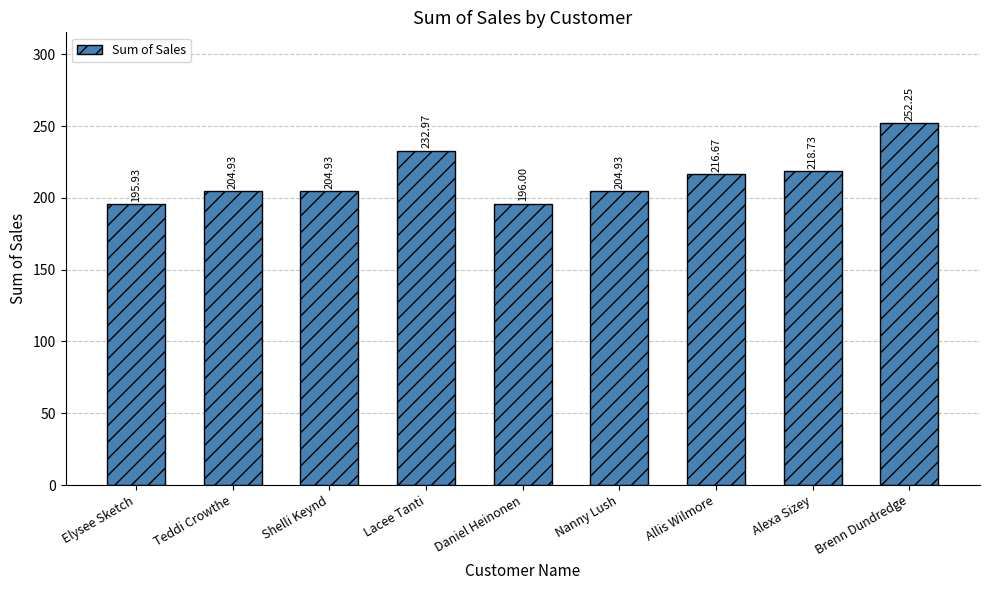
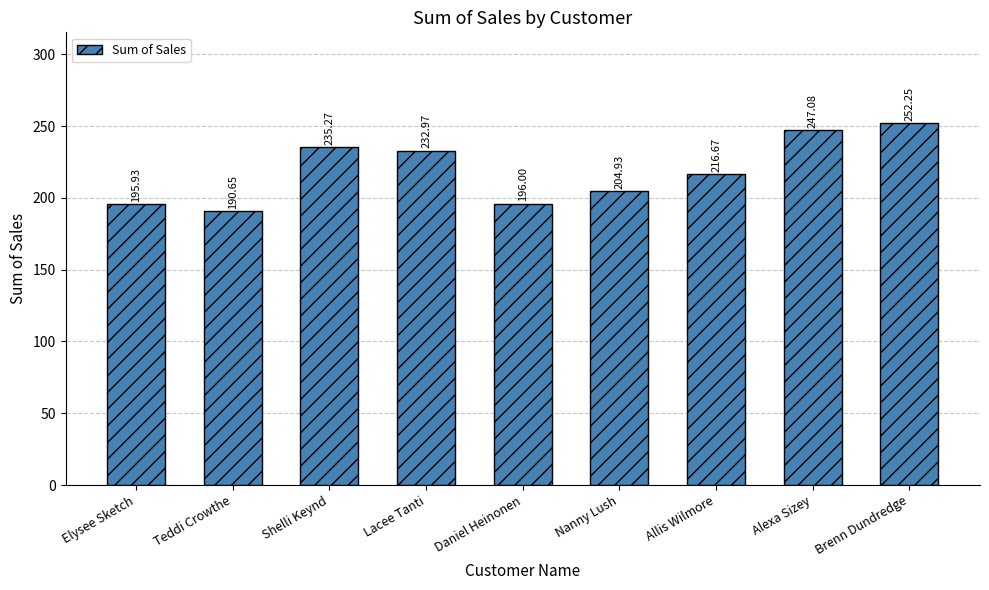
  {
    "Elysee Sketch": 195.93,
-   "Teddi Crowthe": 204.93,
-   "Shelli Keynd": 204.93,
+   "Teddi Crowthe": 190.65,
+   "Shelli Keynd": 235.27,
    "Lacee Tanti": 232.97,
    "Daniel Heinonen": 196.00,
    "Nanny Lush": 204.93,
    "Allis Wilmore": 216.67,
-   "Alexa Sizey": 218.73,
+   "Alexa Sizey": 247.08,
    "Brenn Dundredge": 252.25
  }
